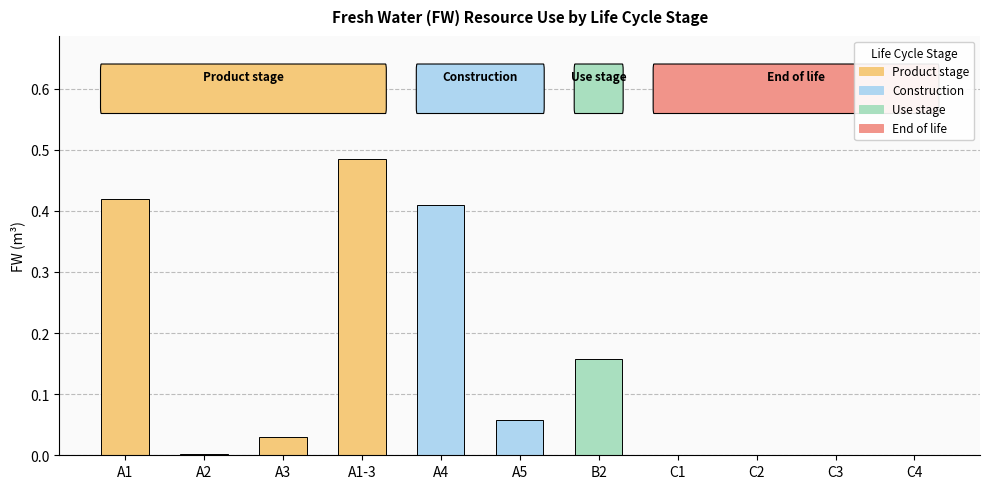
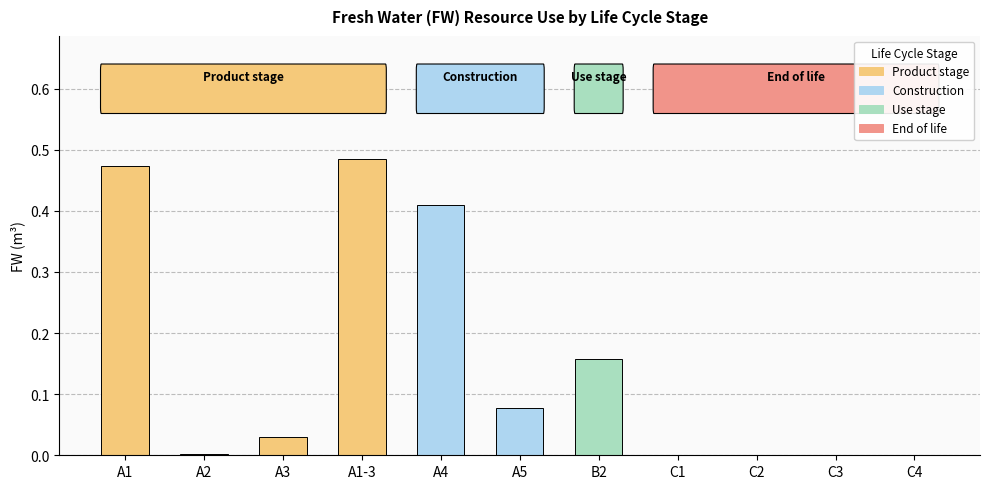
  {
-   "A1": 0.42,
+   "A1": 0.47,
    "A3": 0.03,
    "A1-3": 0.48,
    "A4": 0.41,
-   "A5": 0.06,
+   "A5": 0.08,
    "B2": 0.16,
    "C3": 0.00
  }
